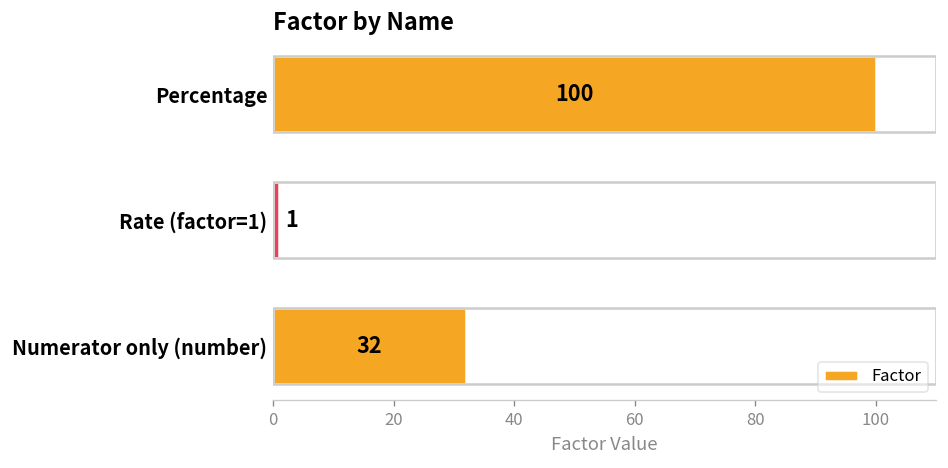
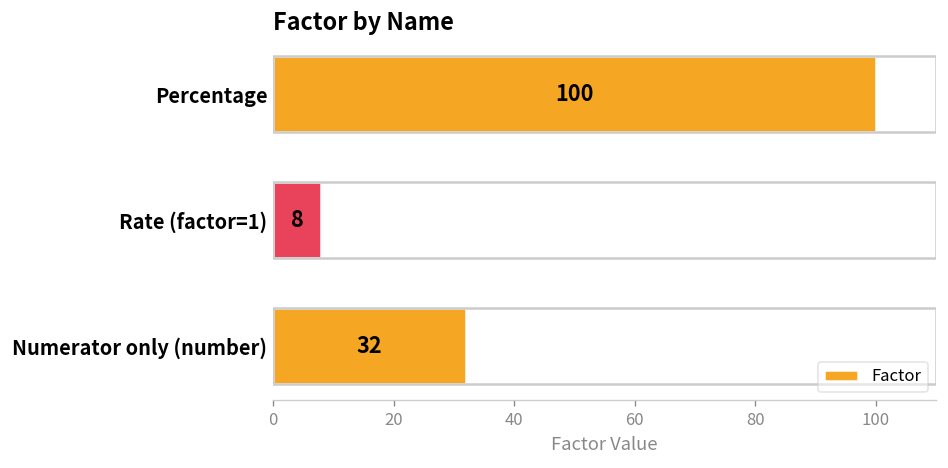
  {
    "Percentage": 100,
-   "Rate (factor=1)": 1,
+   "Rate (factor=1)": 8,
    "Numerator only (number)": 32
  }
